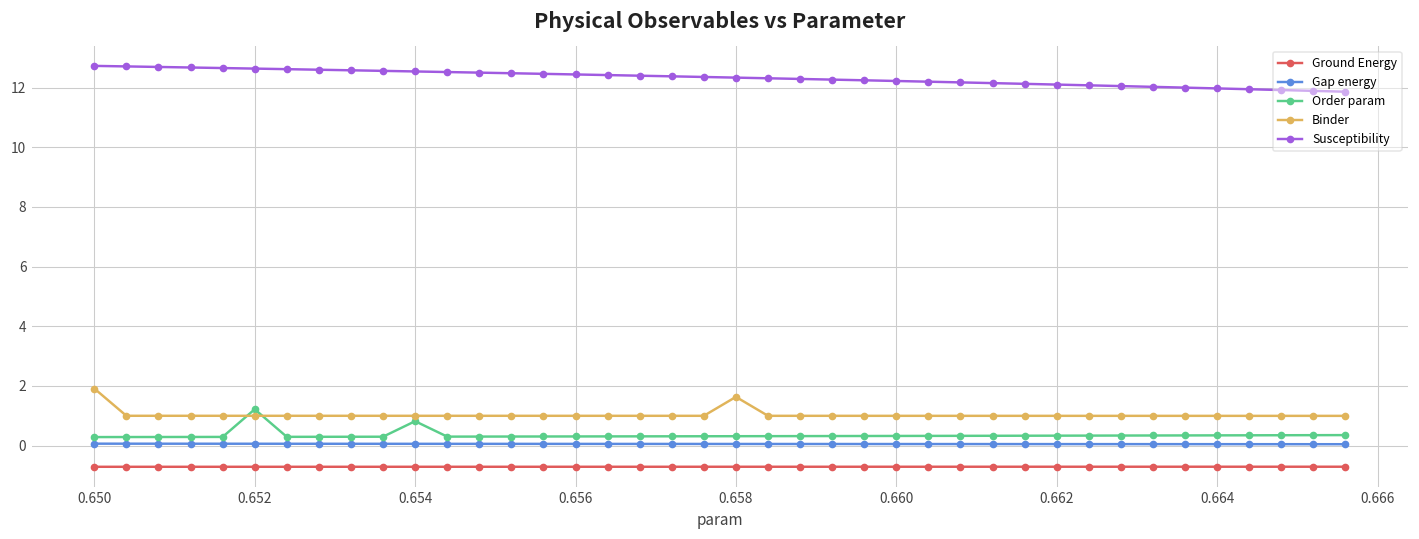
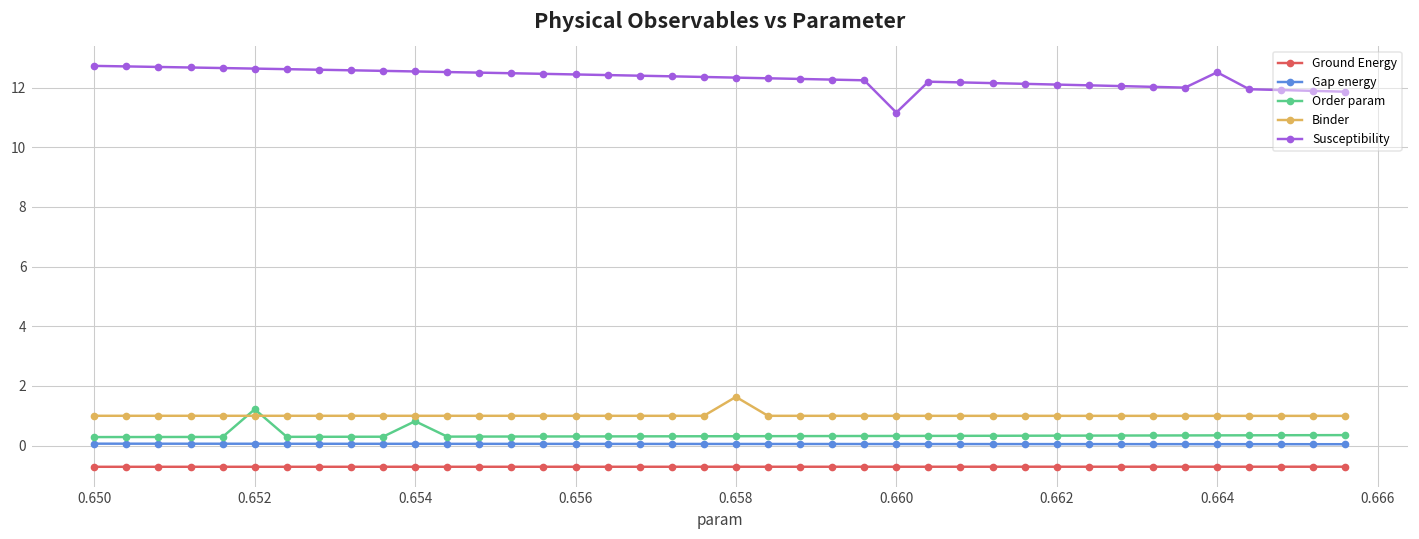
  {
    "Ground Energy": {
      "0.650": -0.7,
      "0.652": -0.7,
      "0.654": -0.7,
      "0.656": -0.7,
      "0.658": -0.7,
      "0.660": -0.7,
      "0.662": -0.7,
      "0.664": -0.7
    },
    "Gap energy": {
      "0.650": 0.1,
      "0.652": 0.1,
      "0.654": 0.1,
      "0.656": 0.1,
      "0.658": 0.1,
      "0.660": 0.1,
      "0.662": 0.0,
      "0.664": 0.0
    },
    "Order param": {
      "0.650": 0.3,
      "0.652": 1.2,
      "0.654": 0.8,
      "0.656": 0.3,
      "0.658": 0.3,
      "0.660": 0.3,
      "0.662": 0.3,
      "0.664": 0.3
    },
    "Binder": {
-     "0.650": 1.9,
+     "0.650": 1.0,
      "0.652": 1.0,
      "0.654": 1.0,
      "0.656": 1.0,
      "0.658": 1.6,
      "0.660": 1.0,
      "0.662": 1.0,
      "0.664": 1.0
    },
    "Susceptibility": {
      "0.650": 12.7,
      "0.652": 12.6,
      "0.654": 12.5,
      "0.656": 12.4,
      "0.658": 12.3,
-     "0.660": 12.2,
+     "0.660": 11.2,
      "0.662": 12.1,
-     "0.664": 12.0
+     "0.664": 12.5
    }
  }
